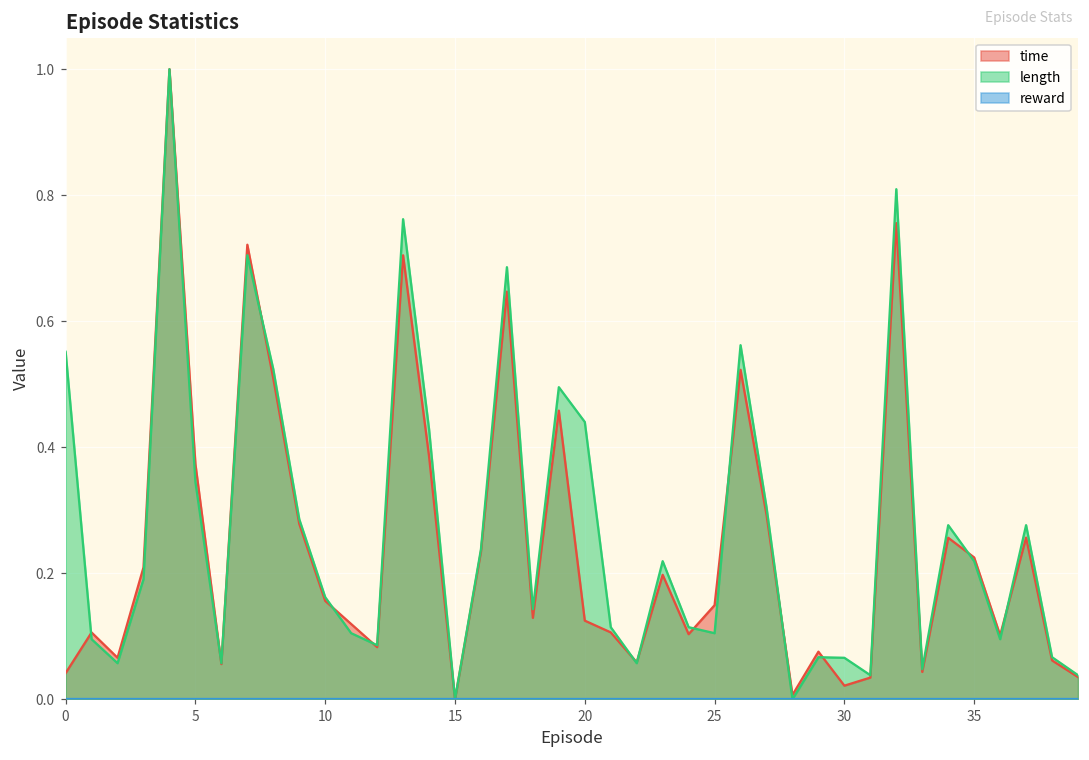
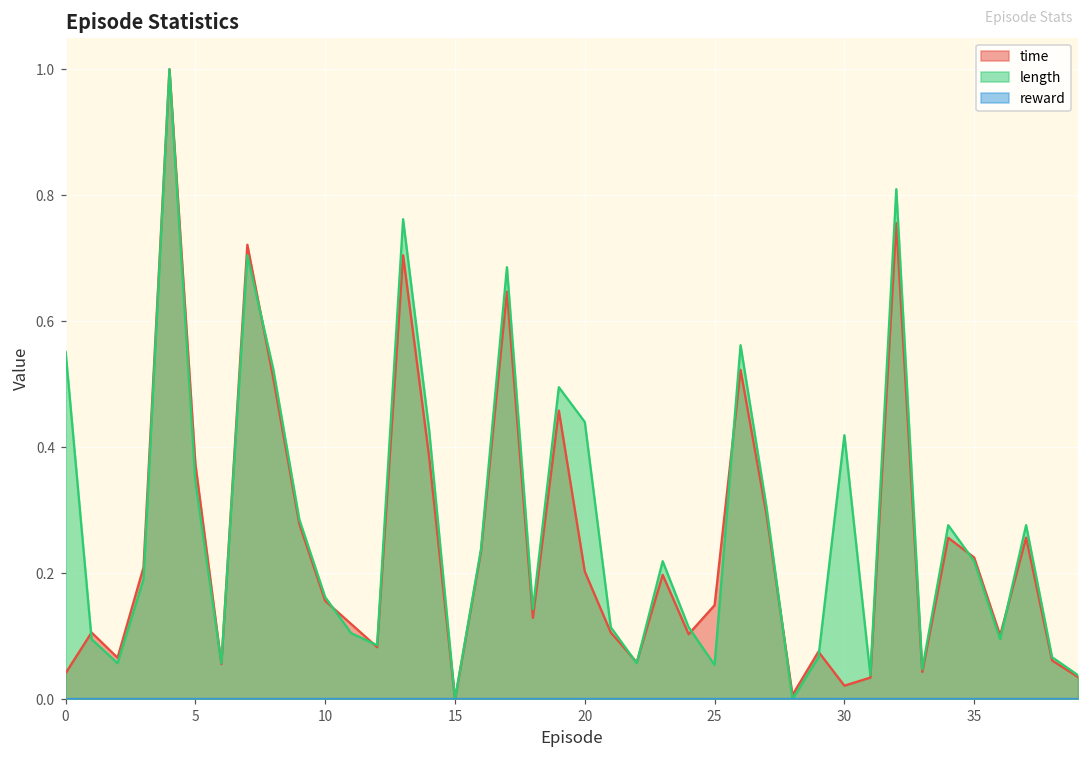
  {
    "time": {
      "0": 0.04,
      "5": 0.37,
      "10": 0.16,
-     "20": 0.12,
+     "20": 0.20,
      "25": 0.15,
      "30": 0.02,
      "35": 0.22
    },
    "length": {
      "0": 0.55,
      "5": 0.34,
      "10": 0.16,
      "20": 0.44,
-     "25": 0.10,
-     "30": 0.07,
+     "25": 0.05,
+     "30": 0.42,
      "35": 0.22
    },
    "reward": {
      "0": 0.00,
      "5": 0.00,
      "10": 0.00,
      "20": 0.00,
      "25": 0.00,
      "30": 0.00,
      "35": 0.00
    }
  }
